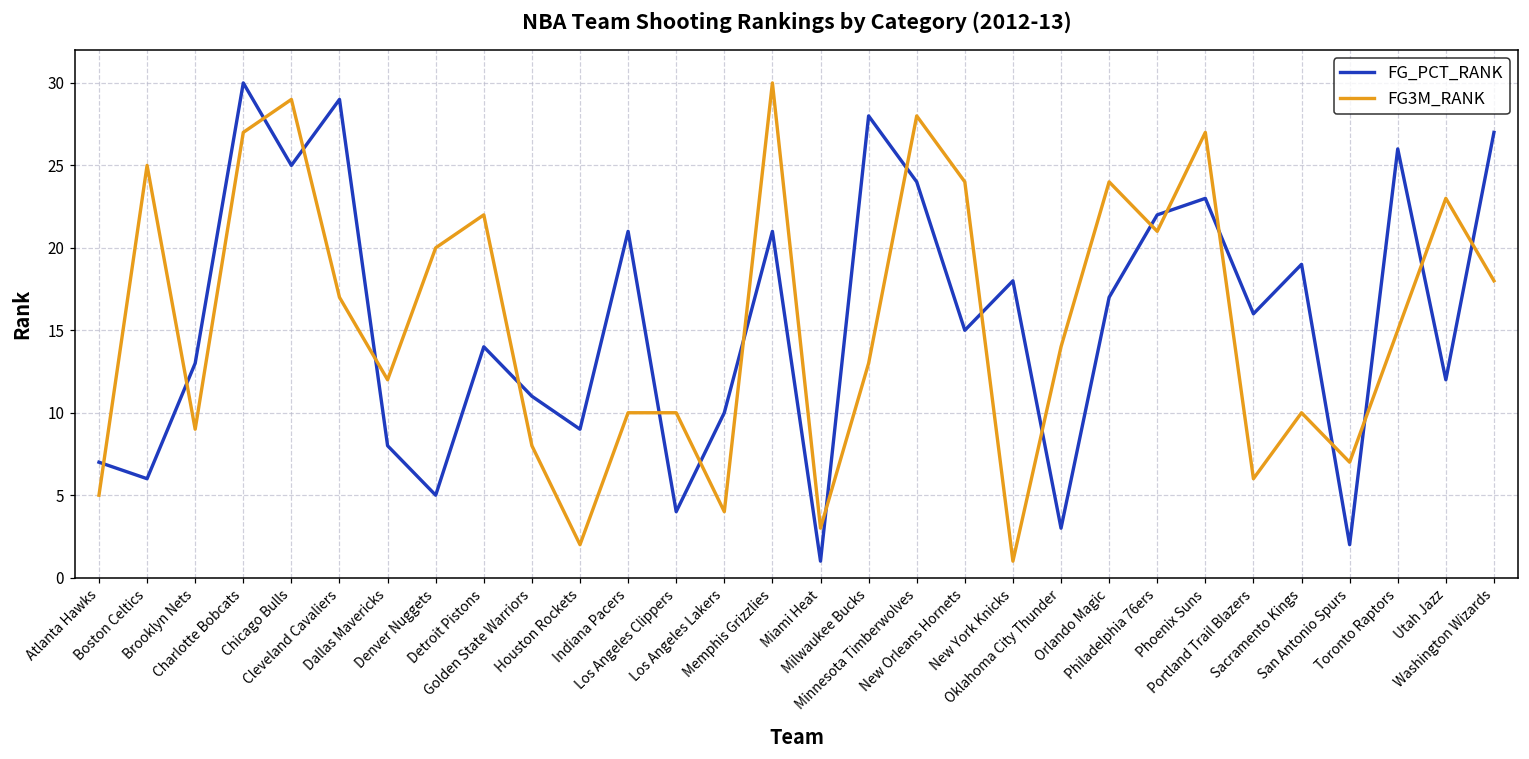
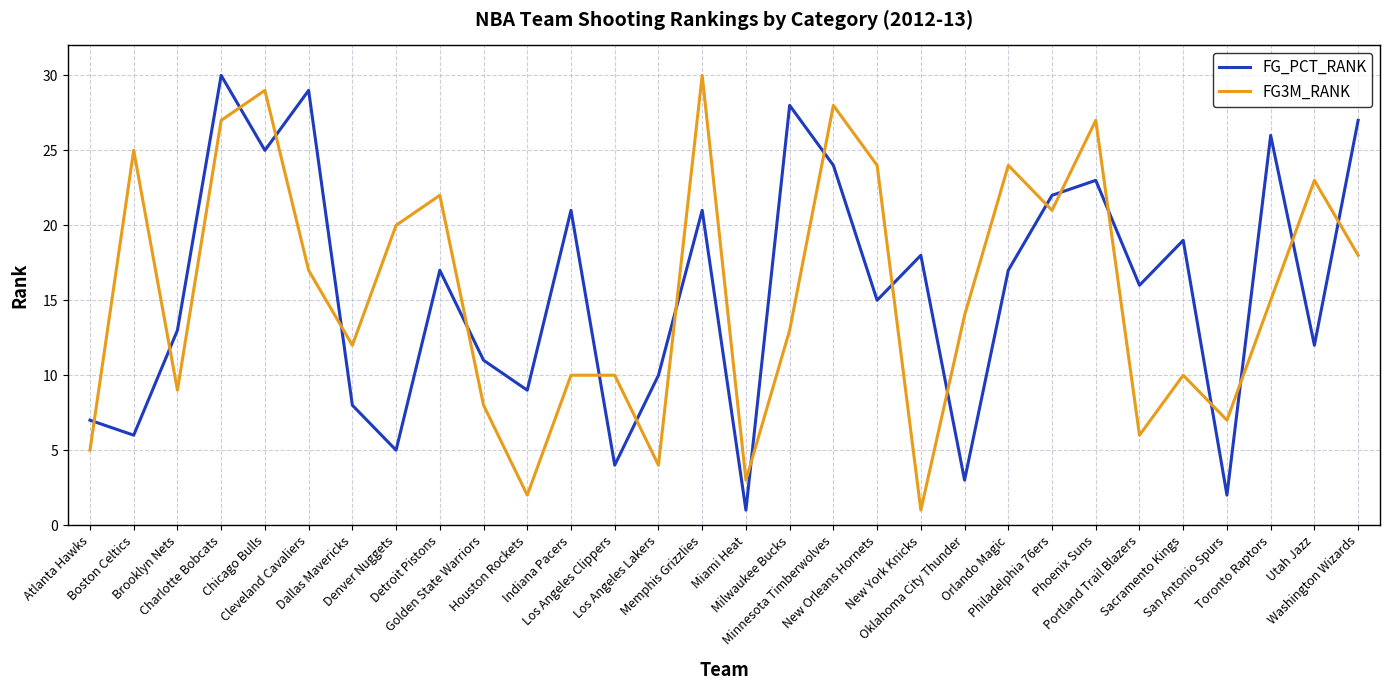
  {
    "FG_PCT_RANK": {
      "Atlanta Hawks": 7,
      "Boston Celtics": 6,
      "Brooklyn Nets": 13,
      "Charlotte Bobcats": 30,
      "Chicago Bulls": 25,
      "Cleveland Cavaliers": 29,
      "Dallas Mavericks": 8,
      "Denver Nuggets": 5,
-     "Detroit Pistons": 14,
+     "Detroit Pistons": 17,
      "Golden State Warriors": 11,
      "Houston Rockets": 9,
      "Indiana Pacers": 21,
      "Los Angeles Clippers": 4,
      "Los Angeles Lakers": 10,
      "Memphis Grizzlies": 21,
      "Miami Heat": 1,
      "Milwaukee Bucks": 28,
      "Minnesota Timberwolves": 24,
      "New Orleans Hornets": 15,
      "New York Knicks": 18,
      "Oklahoma City Thunder": 3,
      "Orlando Magic": 17,
      "Philadelphia 76ers": 22,
      "Phoenix Suns": 23,
      "Portland Trail Blazers": 16,
      "Sacramento Kings": 19,
      "San Antonio Spurs": 2,
      "Toronto Raptors": 26,
      "Utah Jazz": 12,
      "Washington Wizards": 27
    },
    "FG3M_RANK": {
      "Atlanta Hawks": 5,
      "Boston Celtics": 25,
      "Brooklyn Nets": 9,
      "Charlotte Bobcats": 27,
      "Chicago Bulls": 29,
      "Cleveland Cavaliers": 17,
      "Dallas Mavericks": 12,
      "Denver Nuggets": 20,
      "Detroit Pistons": 22,
      "Golden State Warriors": 8,
      "Houston Rockets": 2,
      "Indiana Pacers": 10,
      "Los Angeles Clippers": 10,
      "Los Angeles Lakers": 4,
      "Memphis Grizzlies": 30,
      "Miami Heat": 3,
      "Milwaukee Bucks": 13,
      "Minnesota Timberwolves": 28,
      "New Orleans Hornets": 24,
      "New York Knicks": 1,
      "Oklahoma City Thunder": 14,
      "Orlando Magic": 24,
      "Philadelphia 76ers": 21,
      "Phoenix Suns": 27,
      "Portland Trail Blazers": 6,
      "Sacramento Kings": 10,
      "San Antonio Spurs": 7,
      "Toronto Raptors": 15,
      "Utah Jazz": 23,
      "Washington Wizards": 18
    }
  }
